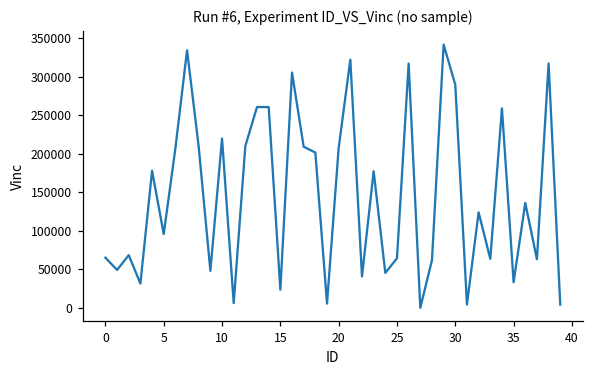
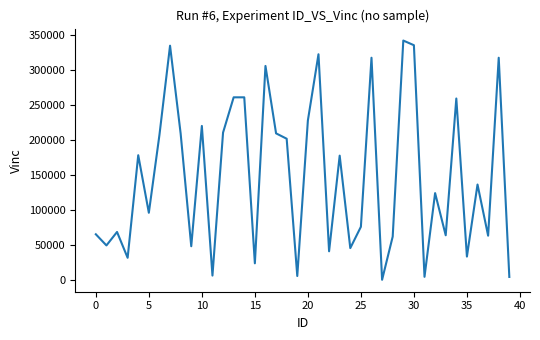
  {
    "0": 70000,
    "5": 100000,
    "10": 220000,
    "15": 20000,
-   "20": 210000,
-   "25": 60000,
-   "30": 290000,
+   "20": 230000,
+   "25": 80000,
+   "30": 330000,
    "35": 30000
  }
